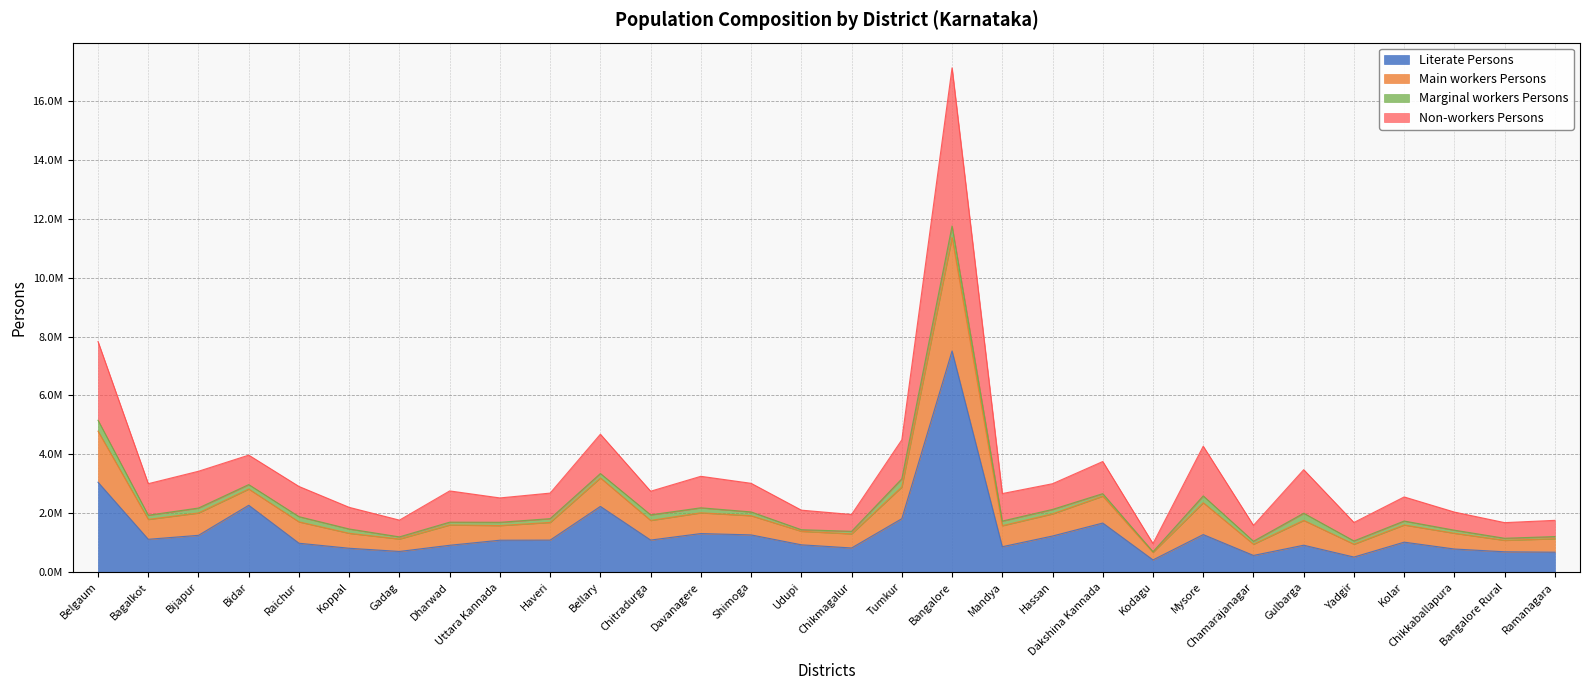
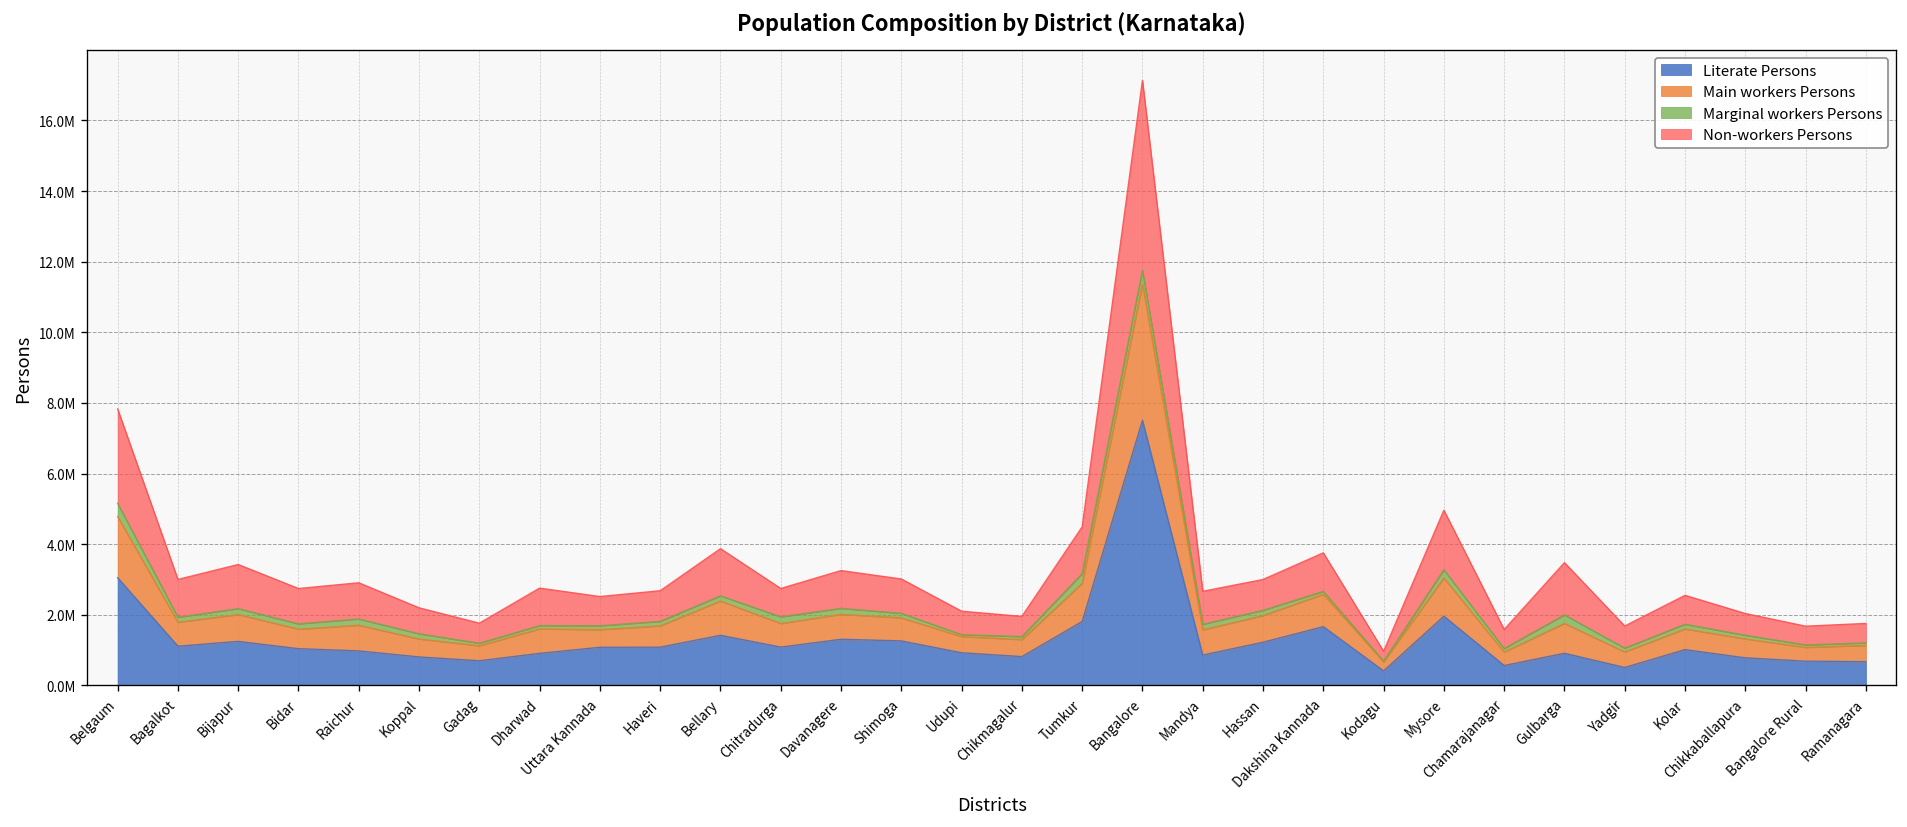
  {
    "Literate Persons": {
      "Belgaum": 3100000,
      "Bagalkot": 1100000,
      "Bijapur": 1200000,
-     "Bidar": 2300000,
+     "Bidar": 1000000,
      "Raichur": 1000000,
      "Koppal": 800000,
      "Gadag": 700000,
      "Dharwad": 900000,
      "Uttara Kannada": 1100000,
      "Haveri": 1100000,
-     "Bellary": 2200000,
+     "Bellary": 1400000,
      "Chitradurga": 1100000,
      "Davanagere": 1300000,
      "Shimoga": 1300000,
      "Udupi": 900000,
      "Chikmagalur": 800000,
      "Tumkur": 1800000,
      "Bangalore": 7500000,
      "Mandya": 900000,
      "Hassan": 1200000,
      "Dakshina Kannada": 1700000,
      "Kodagu": 400000,
-     "Mysore": 1300000,
+     "Mysore": 2000000,
      "Chamarajanagar": 600000,
      "Gulbarga": 900000,
      "Yadgir": 500000,
      "Kolar": 1000000,
      "Chikkaballapura": 800000,
      "Bangalore Rural": 700000,
      "Ramanagara": 700000
    },
    "Marginal workers Persons": {
      "Belgaum": 400000,
      "Bagalkot": 100000,
      "Bijapur": 200000,
      "Bidar": 200000,
      "Raichur": 200000,
      "Koppal": 100000,
      "Dharwad": 100000,
      "Uttara Kannada": 100000,
      "Haveri": 100000,
      "Bellary": 100000,
      "Chitradurga": 200000,
      "Davanagere": 200000,
      "Shimoga": 100000,
      "Tumkur": 300000,
      "Bangalore": 400000,
      "Mandya": 200000,
      "Hassan": 200000,
      "Mysore": 200000,
      "Chamarajanagar": 100000,
      "Gulbarga": 200000,
      "Yadgir": 100000,
      "Kolar": 100000,
      "Chikkaballapura": 100000
    }
  }
